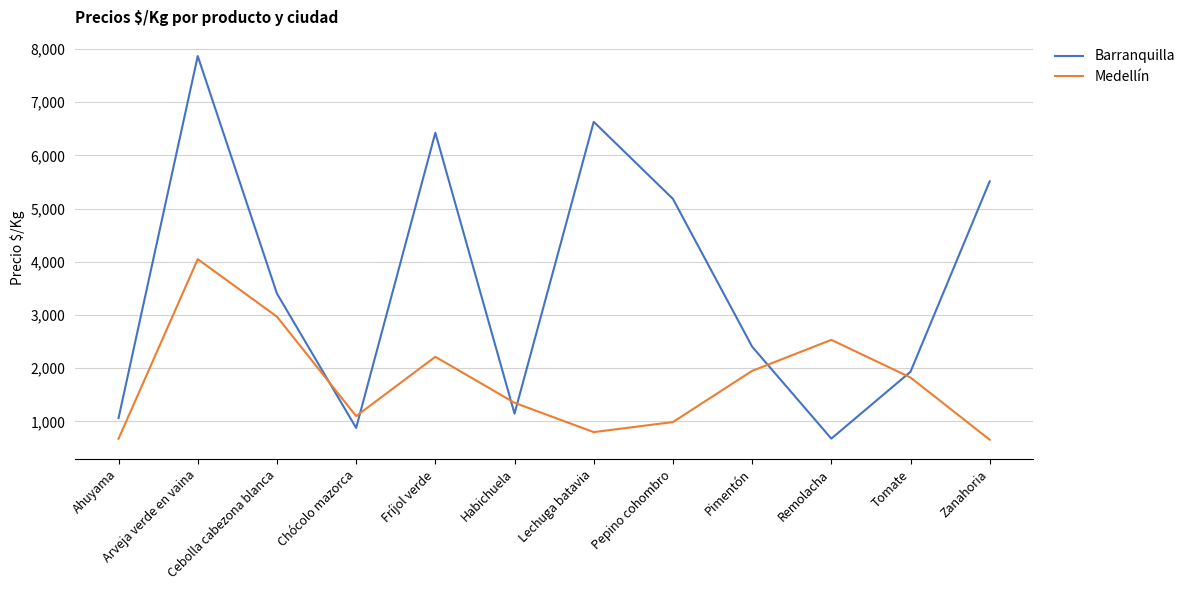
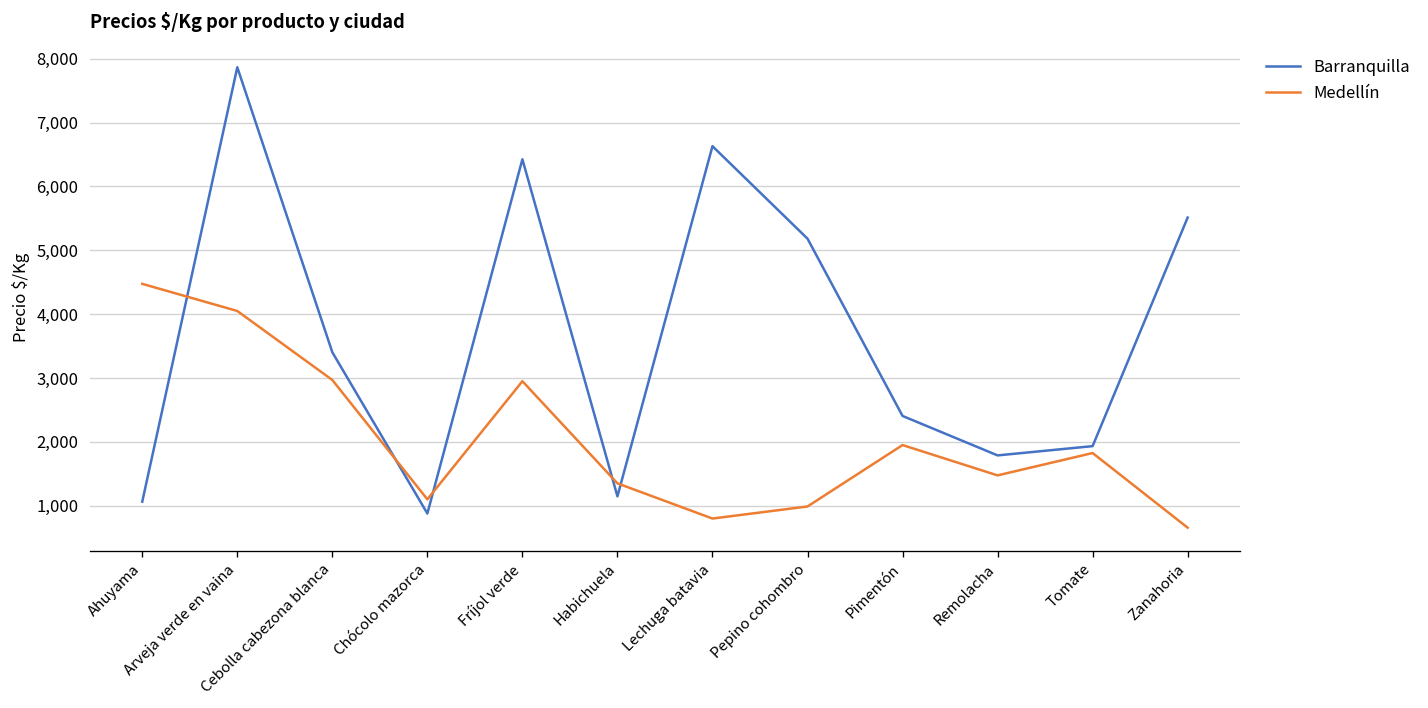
  {
    "Barranquilla": {
      "Ahuyama": "1,100",
      "Arveja verde en vaina": "7,900",
      "Cebolla cabezona blanca": "3,400",
      "Chócolo mazorca": "900",
      "Fríjol verde": "6,400",
      "Habichuela": "1,100",
      "Lechuga batavia": "6,600",
      "Pepino cohombro": "5,200",
      "Pimentón": "2,400",
-     "Remolacha": "700",
+     "Remolacha": "1,800",
      "Tomate": "1,900",
      "Zanahoria": "5,500"
    },
    "Medellín": {
-     "Ahuyama": "700",
+     "Ahuyama": "4,500",
      "Arveja verde en vaina": "4,100",
      "Cebolla cabezona blanca": "3,000",
      "Chócolo mazorca": "1,100",
-     "Fríjol verde": "2,200",
+     "Fríjol verde": "3,000",
      "Habichuela": "1,400",
      "Lechuga batavia": "800",
      "Pepino cohombro": "1,000",
      "Pimentón": "2,000",
-     "Remolacha": "2,500",
+     "Remolacha": "1,500",
      "Tomate": "1,800",
      "Zanahoria": "700"
    }
  }
